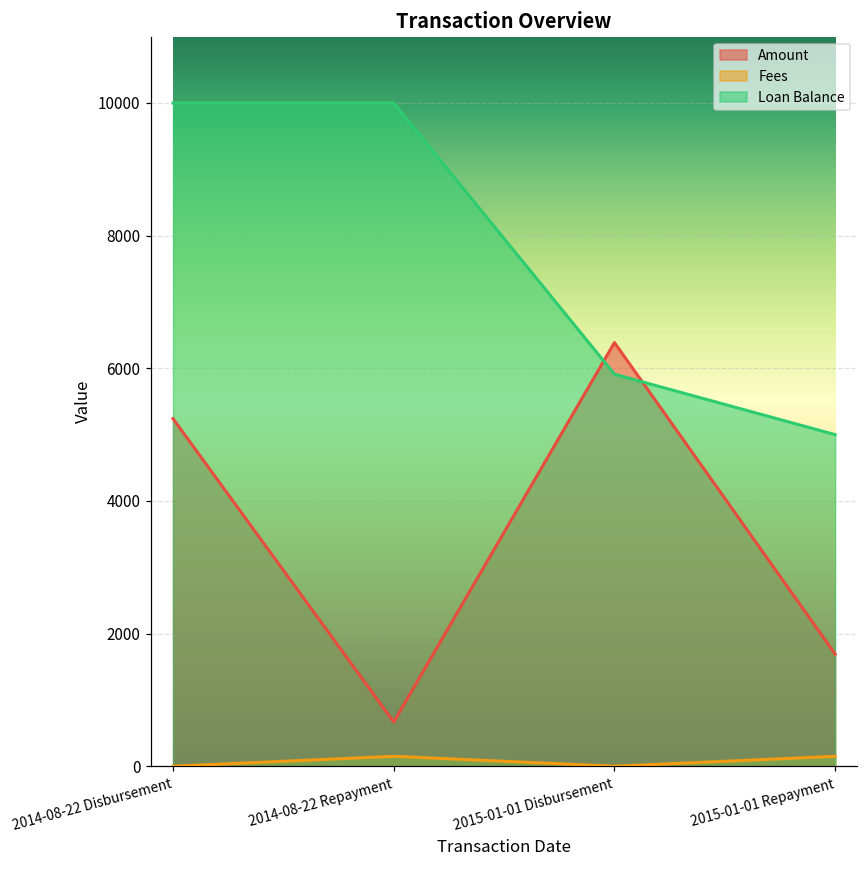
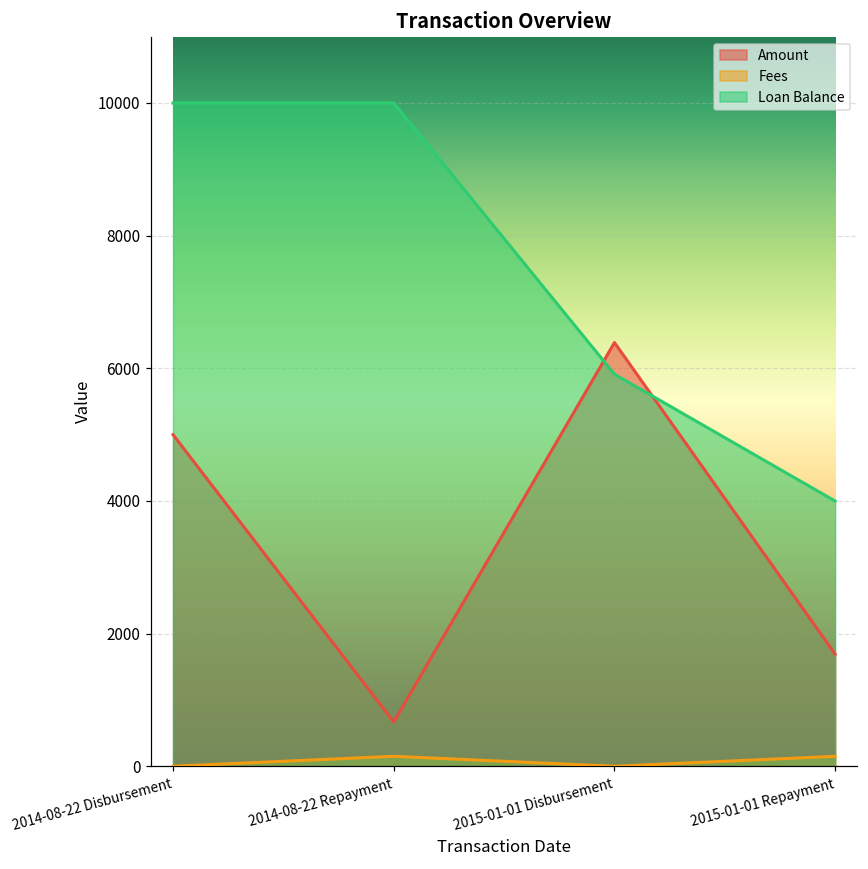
  {
    "Amount": {
-     "2014-08-22 Disbursement": 5200,
+     "2014-08-22 Disbursement": 5000,
      "2014-08-22 Repayment": 700,
      "2015-01-01 Disbursement": 6400,
      "2015-01-01 Repayment": 1700
    },
    "Fees": {
      "2014-08-22 Disbursement": 0,
      "2014-08-22 Repayment": 200,
      "2015-01-01 Disbursement": 0,
      "2015-01-01 Repayment": 200
    },
    "Loan Balance": {
      "2014-08-22 Disbursement": 10000,
      "2014-08-22 Repayment": 10000,
      "2015-01-01 Disbursement": 5900,
-     "2015-01-01 Repayment": 5000
+     "2015-01-01 Repayment": 4000
    }
  }
